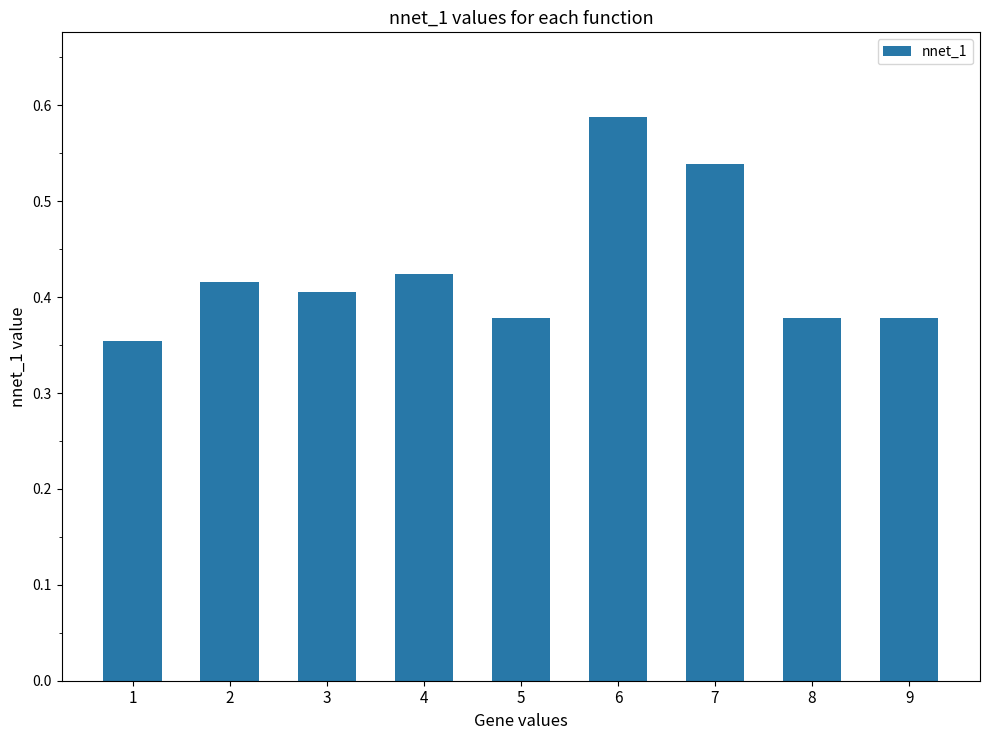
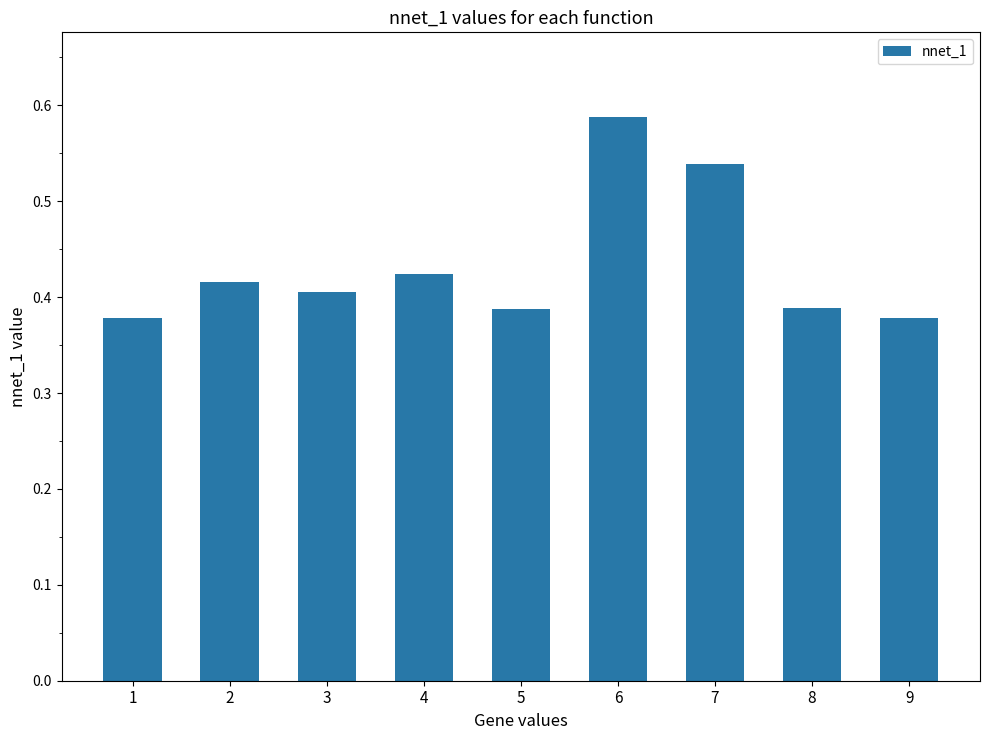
  {
-   "1": 0.35,
+   "1": 0.38,
    "2": 0.42,
    "3": 0.41,
    "4": 0.42,
-   "5": 0.38,
+   "5": 0.39,
    "6": 0.59,
    "7": 0.54,
-   "8": 0.38,
+   "8": 0.39,
    "9": 0.38
  }
